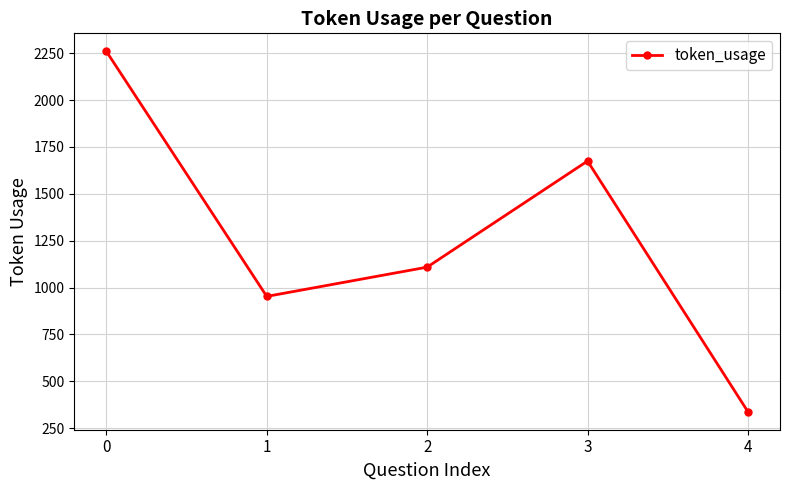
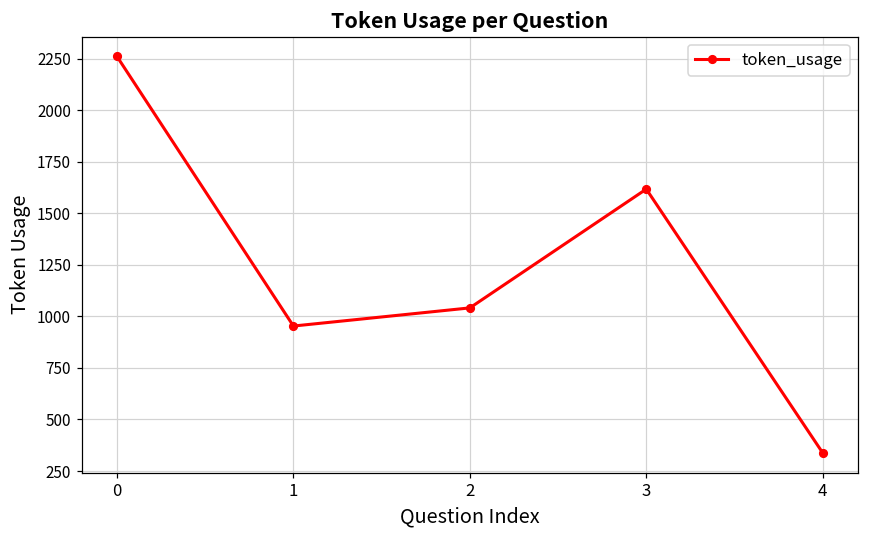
  {
    "0": 2260,
    "1": 950,
-   "2": 1110,
-   "3": 1680,
+   "2": 1040,
+   "3": 1620,
    "4": 340
  }
